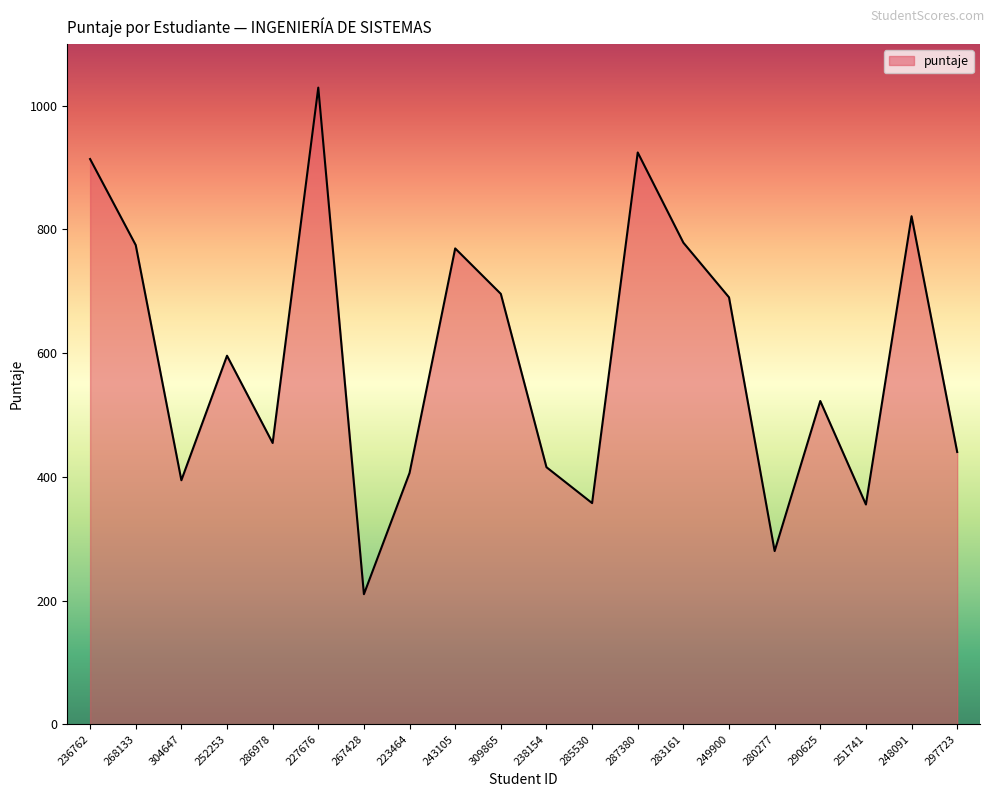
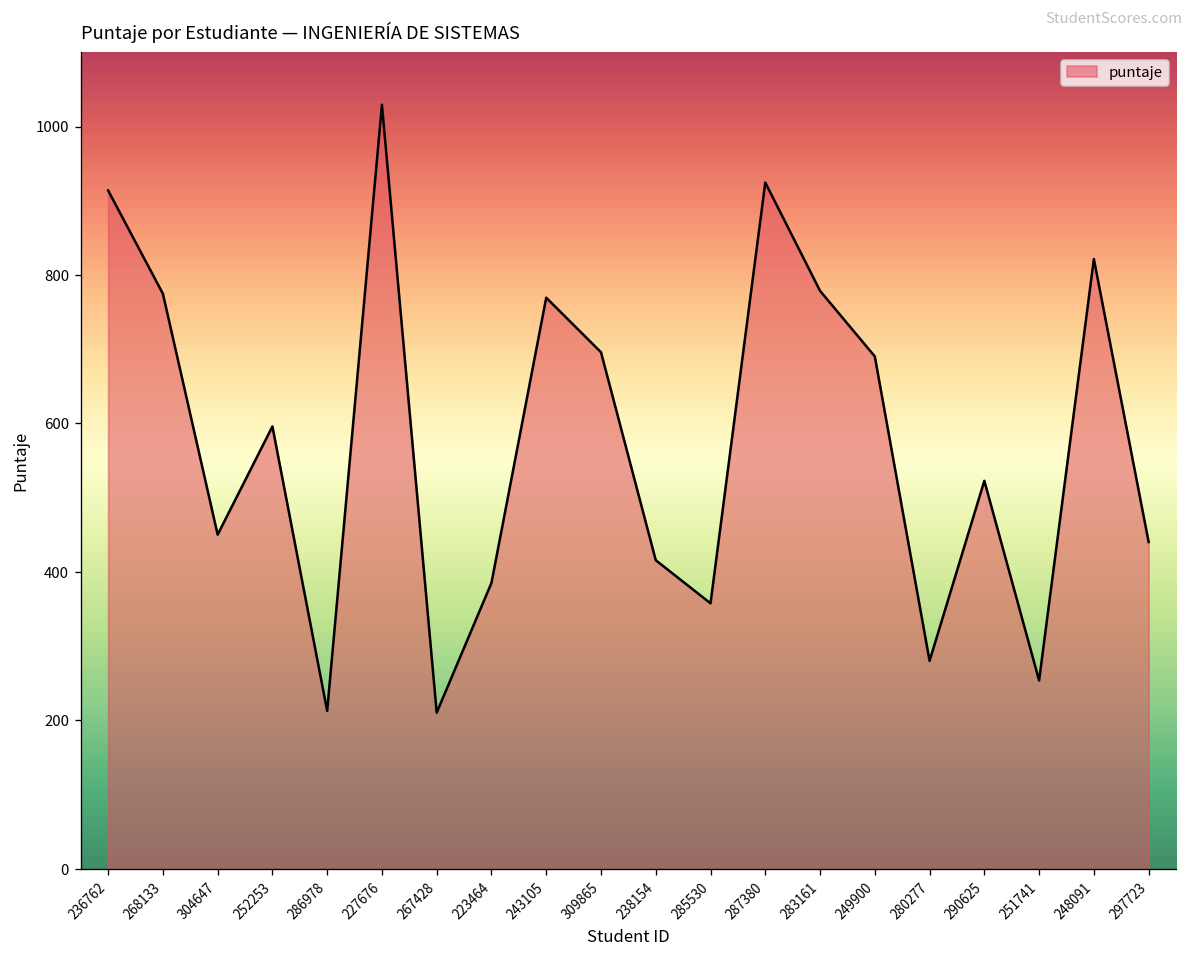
  {
    "236762": 910,
    "268133": 770,
-   "304647": 390,
+   "304647": 450,
    "252253": 600,
-   "286978": 450,
+   "286978": 210,
    "227676": 1030,
    "267428": 210,
-   "223464": 410,
+   "223464": 390,
    "243105": 770,
    "309865": 700,
    "238154": 420,
    "285530": 360,
    "287380": 920,
    "283161": 780,
    "249900": 690,
    "280277": 280,
    "290625": 520,
-   "251741": 360,
+   "251741": 250,
    "248091": 820,
    "297723": 440
  }
